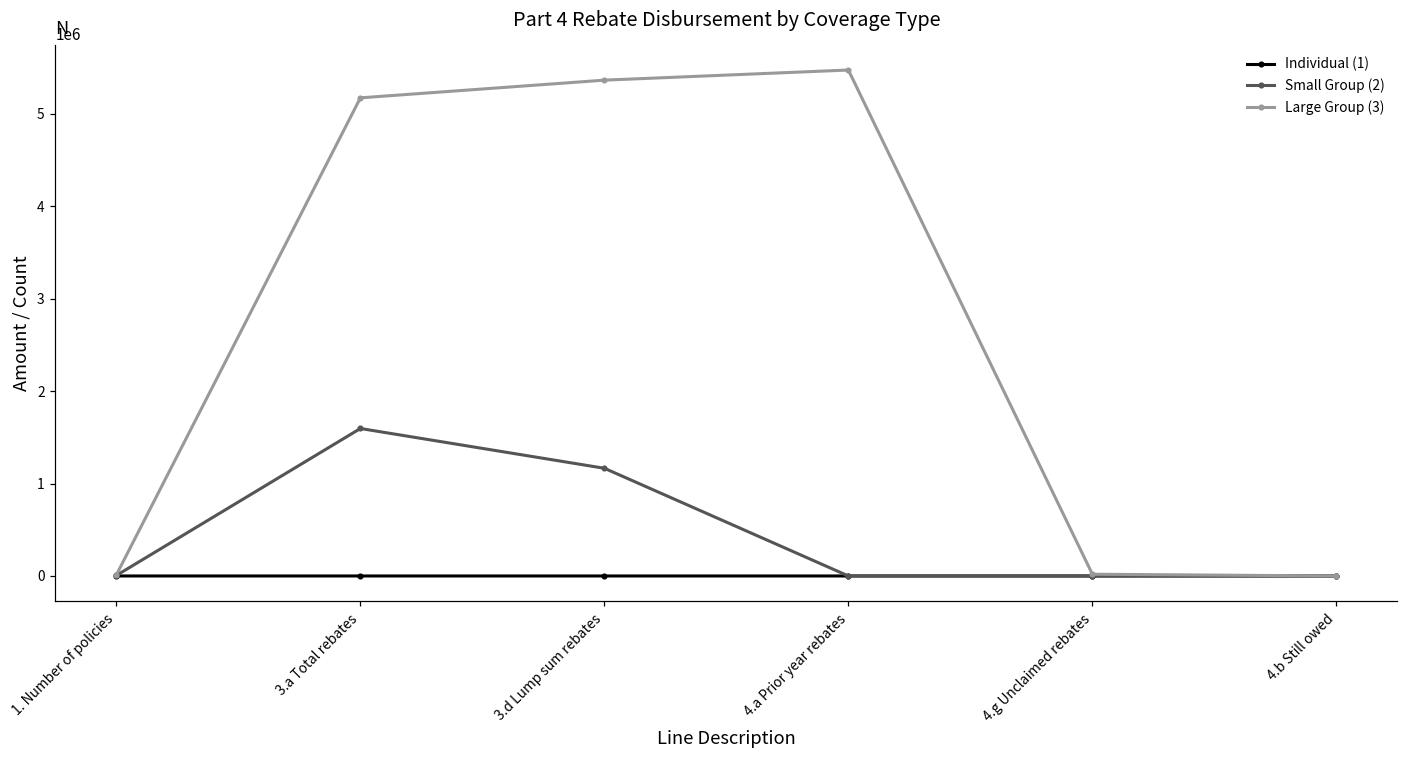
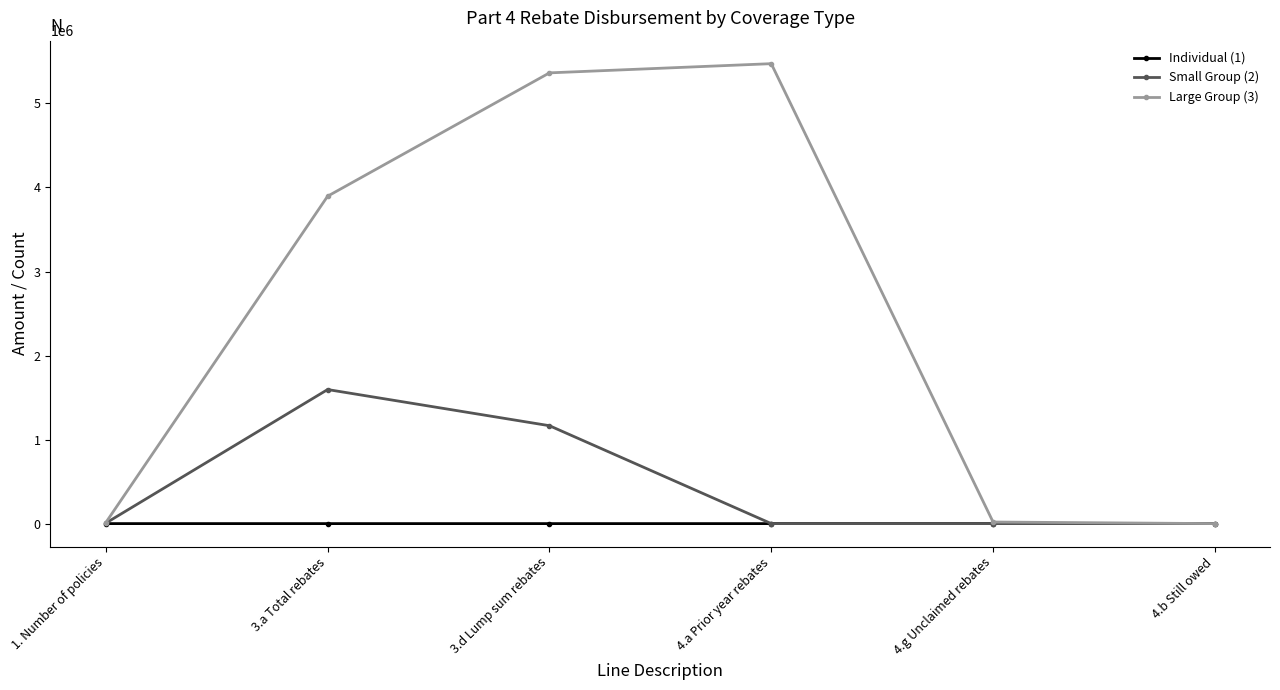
  {
    "Individual (1)": {
      "3.a Total rebates": 0,
      "3.d Lump sum rebates": 0
    },
    "Small Group (2)": {
      "3.a Total rebates": 1600000,
      "3.d Lump sum rebates": 1200000
    },
    "Large Group (3)": {
-     "3.a Total rebates": 5200000,
+     "3.a Total rebates": 3900000,
      "3.d Lump sum rebates": 5400000,
      "4.a Prior year rebates": 5500000
    }
  }
